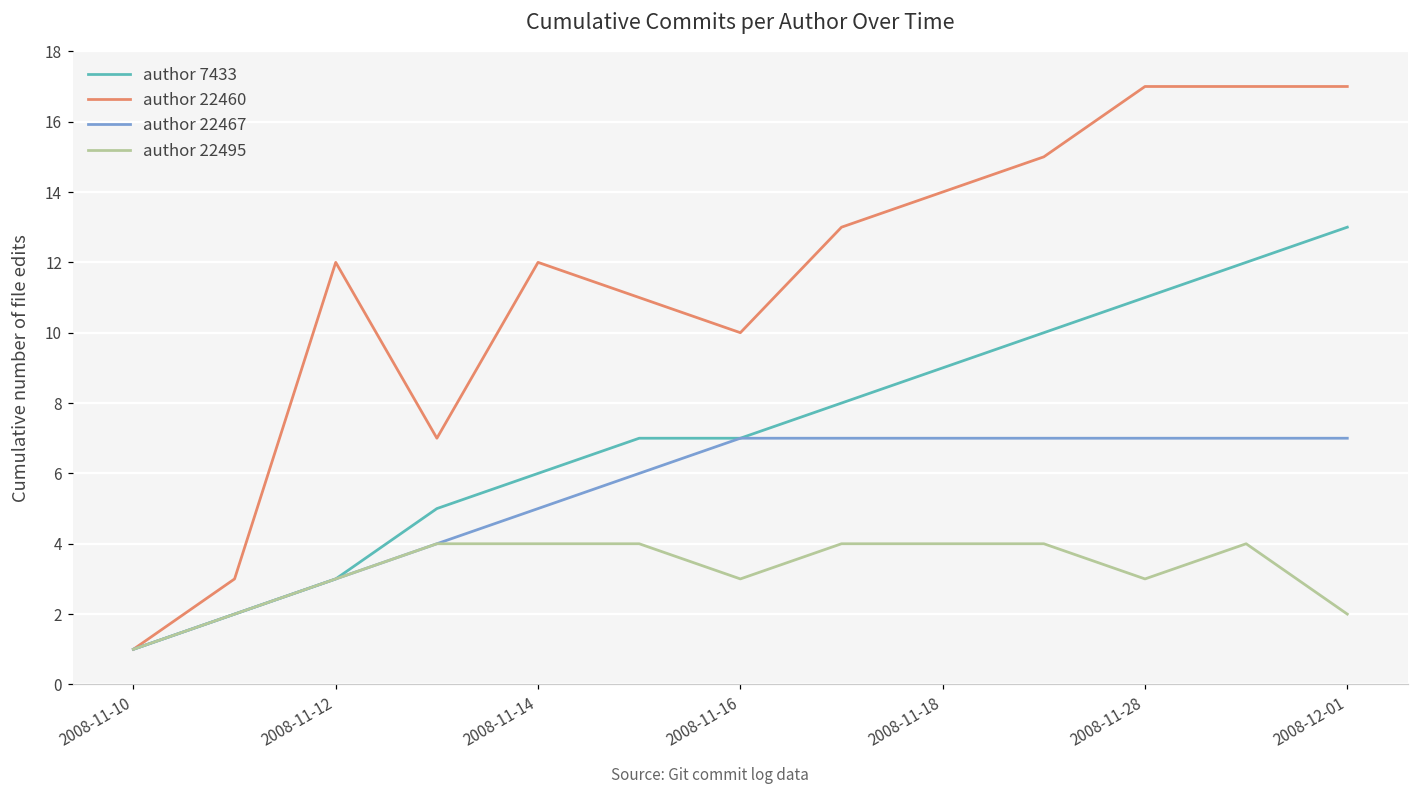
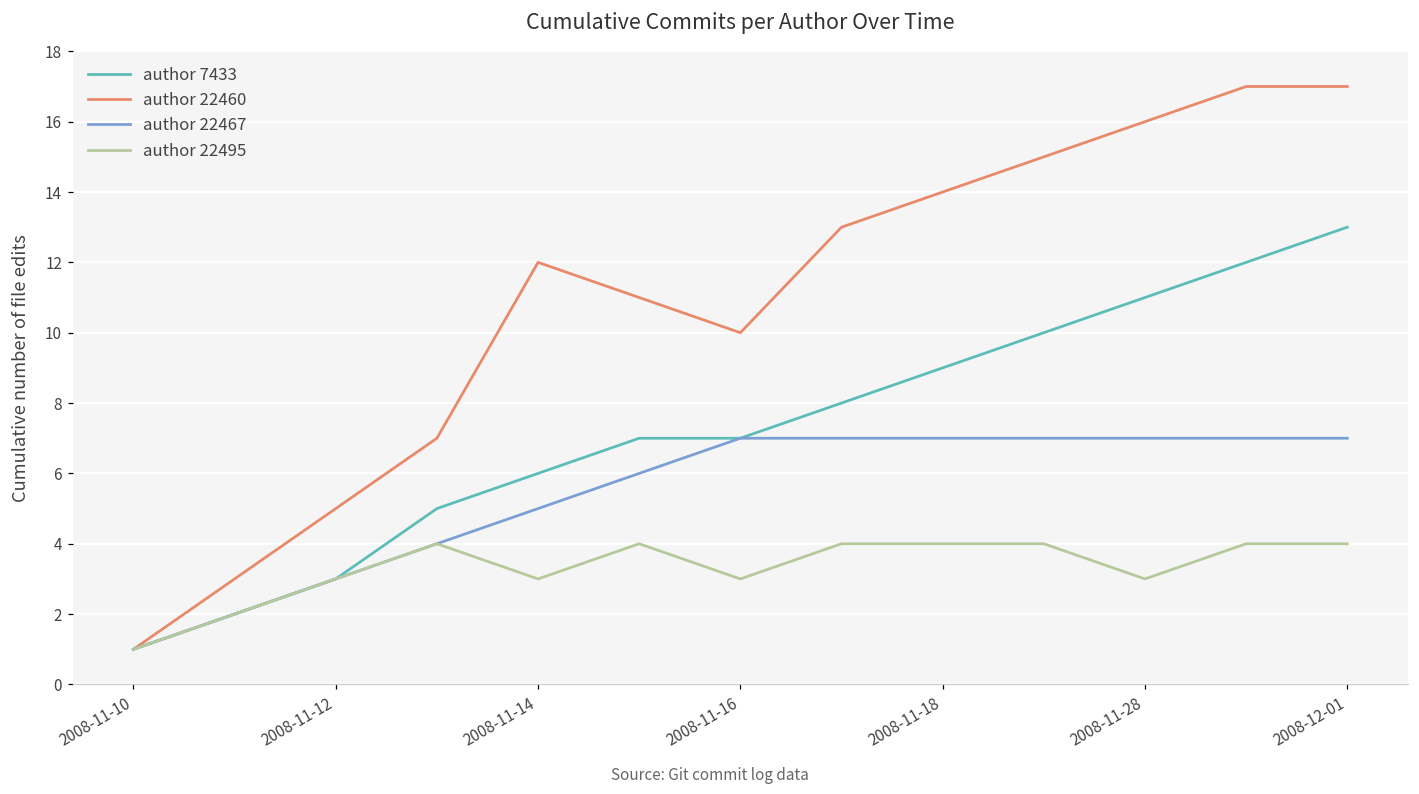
  {
    "author 22460": {
-     "2008-11-12": 12,
+     "2008-11-12": 5,
      "2008-11-14": 12,
      "2008-11-16": 10,
      "2008-11-18": 14,
-     "2008-11-28": 17,
+     "2008-11-28": 16,
      "2008-12-01": 17
    },
    "author 22495": {
-     "2008-11-14": 4,
+     "2008-11-14": 3,
      "2008-11-16": 3,
      "2008-11-18": 4,
      "2008-11-28": 3,
-     "2008-12-01": 2
+     "2008-12-01": 4
    }
  }
